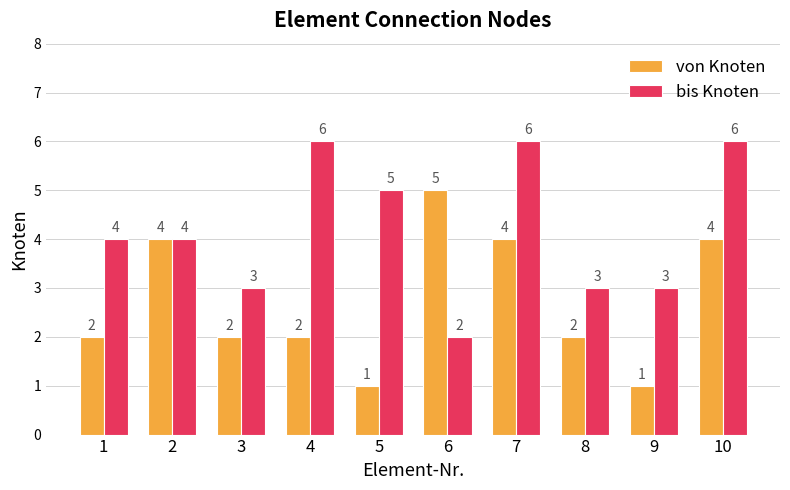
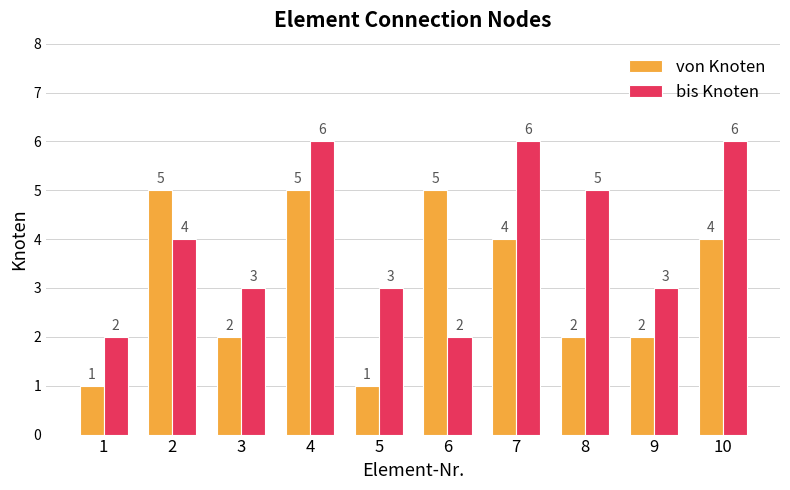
  {
    "von Knoten": {
-     "1": 2,
-     "2": 4,
+     "1": 1,
+     "2": 5,
      "3": 2,
-     "4": 2,
+     "4": 5,
      "5": 1,
      "6": 5,
      "7": 4,
      "8": 2,
-     "9": 1,
+     "9": 2,
      "10": 4
    },
    "bis Knoten": {
-     "1": 4,
+     "1": 2,
      "2": 4,
      "3": 3,
      "4": 6,
-     "5": 5,
+     "5": 3,
      "6": 2,
      "7": 6,
-     "8": 3,
+     "8": 5,
      "9": 3,
      "10": 6
    }
  }
